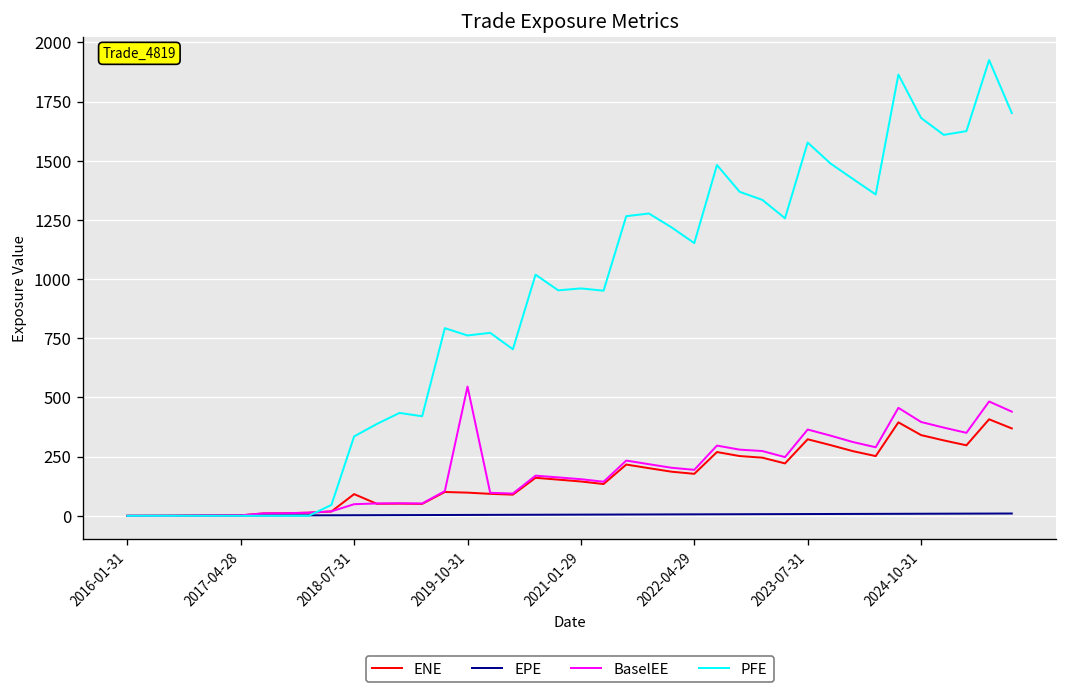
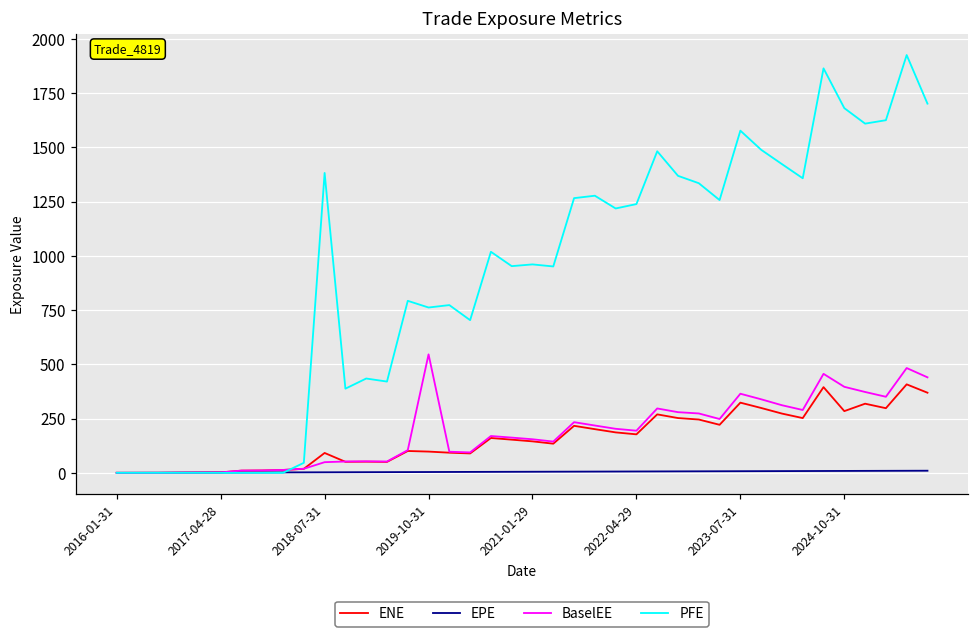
  {
    "ENE": {
      "2018-07-31": 90,
      "2019-10-31": 100,
      "2022-04-29": 180,
      "2023-07-31": 320,
-     "2024-10-31": 340
+     "2024-10-31": 280
    },
    "EPE": {
      "2018-07-31": 0,
      "2019-10-31": 0,
      "2021-01-29": 0,
      "2022-04-29": 10,
      "2023-07-31": 10,
      "2024-10-31": 10
    },
    "BaselEE": {
      "2018-07-31": 50,
      "2019-10-31": 550,
      "2022-04-29": 190,
      "2023-07-31": 360,
      "2024-10-31": 400
    },
    "PFE": {
-     "2018-07-31": 340,
+     "2018-07-31": 1380,
      "2019-10-31": 760,
      "2021-01-29": 960,
-     "2022-04-29": 1150,
+     "2022-04-29": 1240,
      "2023-07-31": 1580,
      "2024-10-31": 1680
    }
  }
